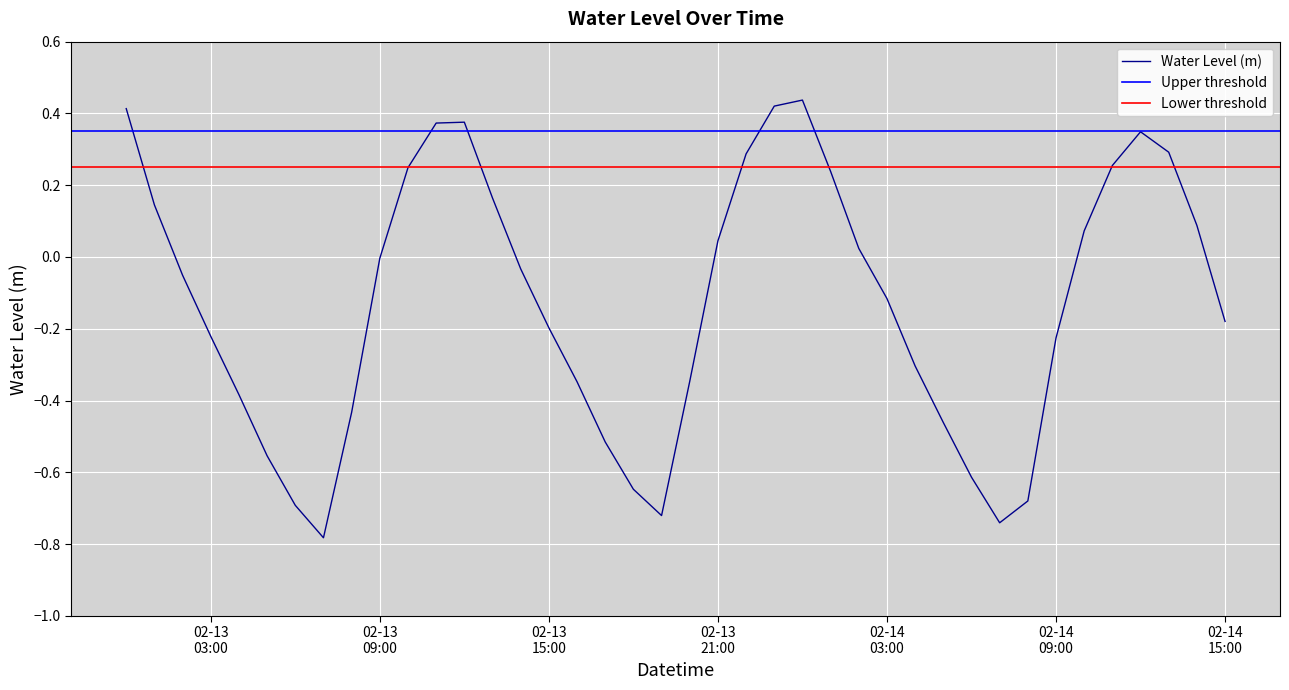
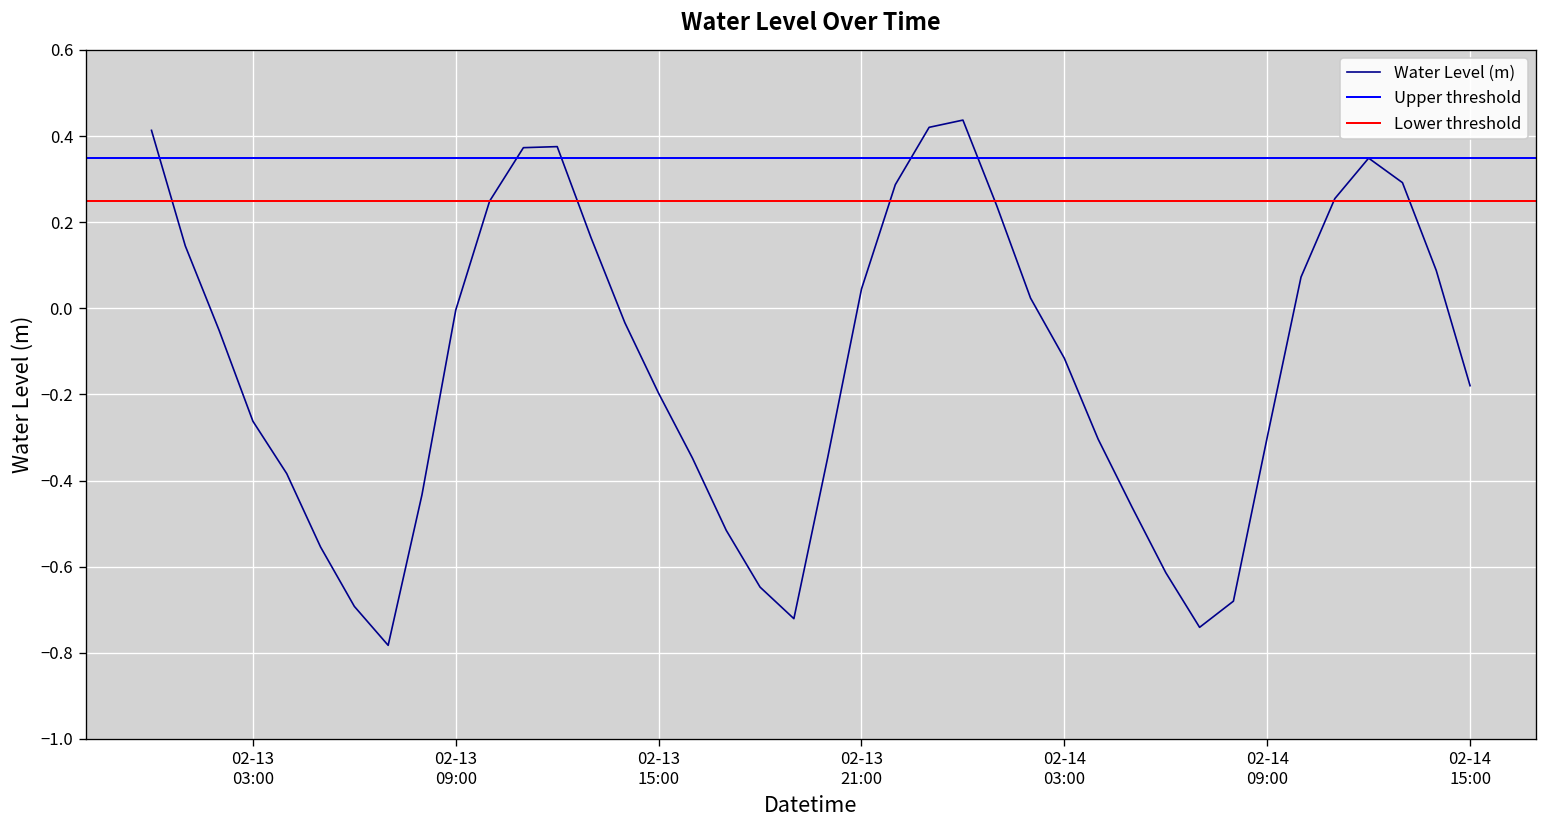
  {
-   "02-13 03:00": -0.22,
+   "02-13 03:00": -0.26,
    "02-13 09:00": 0.00,
    "02-13 15:00": -0.20,
    "02-13 21:00": 0.04,
    "02-14 03:00": -0.12,
-   "02-14 09:00": -0.23,
+   "02-14 09:00": -0.30,
    "02-14 15:00": -0.18
  }
